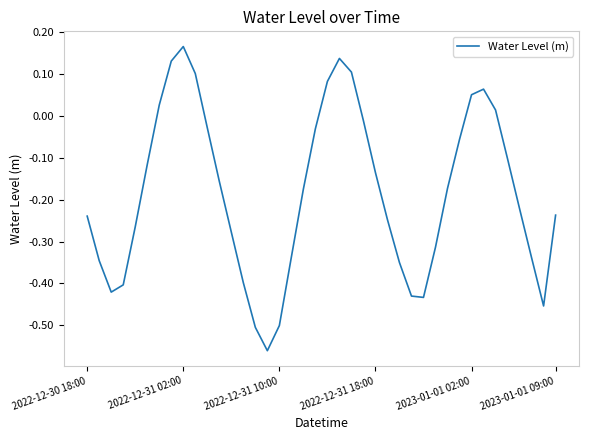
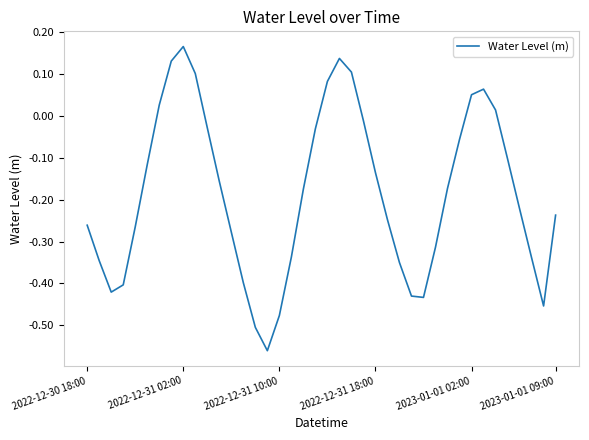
  {
-   "2022-12-30 18:00": -0.24,
+   "2022-12-30 18:00": -0.26,
    "2022-12-31 02:00": 0.17,
-   "2022-12-31 10:00": -0.50,
+   "2022-12-31 10:00": -0.48,
    "2022-12-31 18:00": -0.14,
    "2023-01-01 02:00": 0.05,
    "2023-01-01 09:00": -0.24
  }
